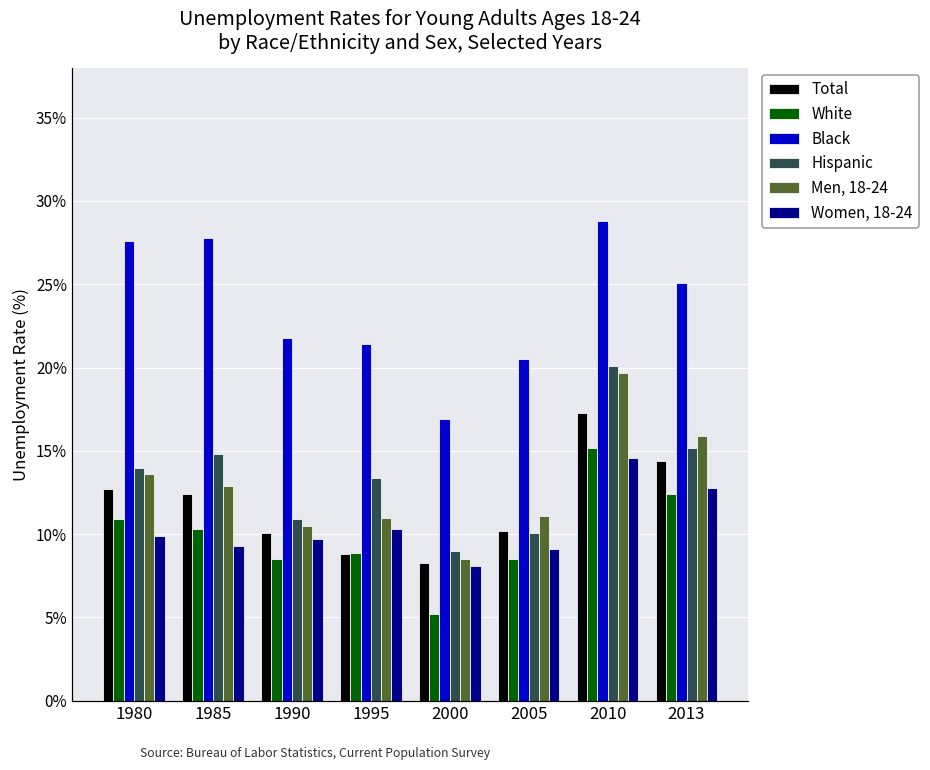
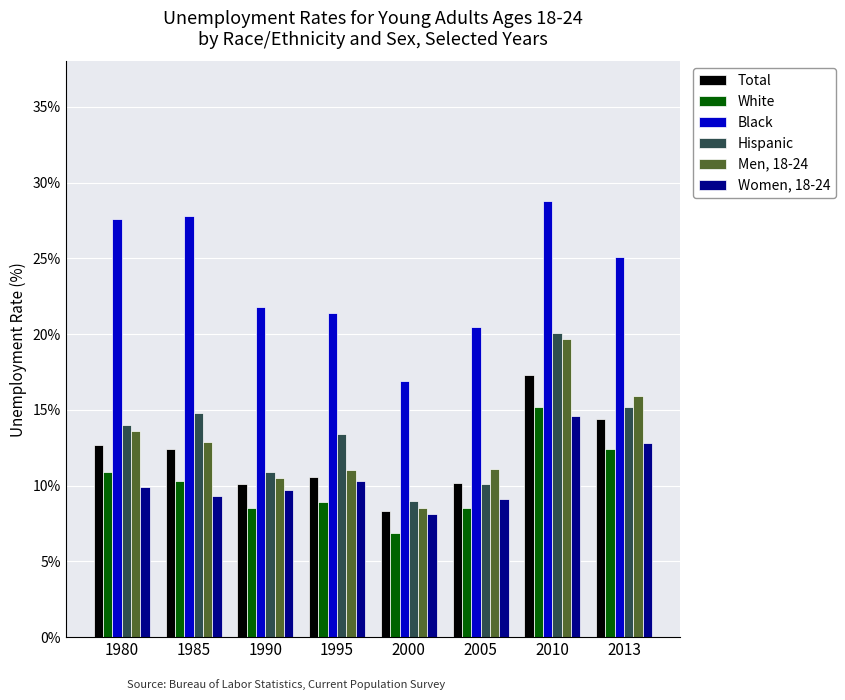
  {
    "Total": {
      "1980": "12.7%",
      "1985": "12.4%",
      "1990": "10.1%",
-     "1995": "8.8%",
+     "1995": "10.6%",
      "2000": "8.3%",
      "2005": "10.2%",
      "2010": "17.3%",
      "2013": "14.4%"
    },
    "White": {
      "1980": "10.9%",
      "1985": "10.3%",
      "1990": "8.5%",
      "1995": "8.9%",
-     "2000": "5.2%",
+     "2000": "6.9%",
      "2005": "8.5%",
      "2010": "15.2%",
      "2013": "12.4%"
    },
    "Black": {
      "1980": "27.6%",
      "1985": "27.8%",
      "1990": "21.8%",
      "1995": "21.4%",
      "2000": "16.9%",
      "2005": "20.5%",
      "2010": "28.8%",
      "2013": "25.1%"
    },
    "Women, 18-24": {
      "1980": "9.9%",
      "1985": "9.3%",
      "1990": "9.7%",
      "1995": "10.3%",
      "2000": "8.1%",
      "2005": "9.1%",
      "2010": "14.6%",
      "2013": "12.8%"
    }
  }
